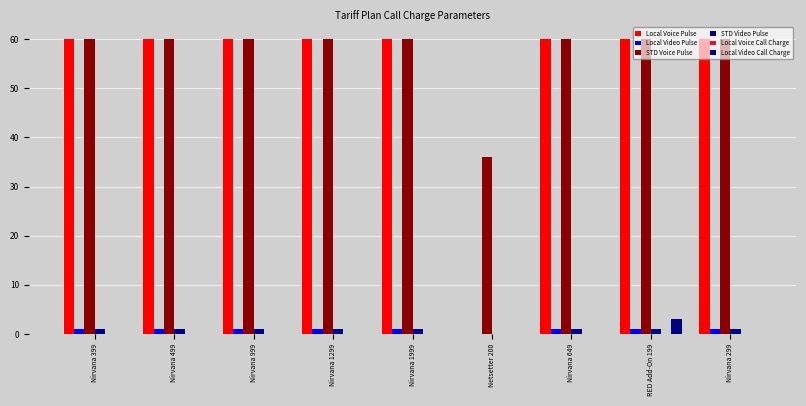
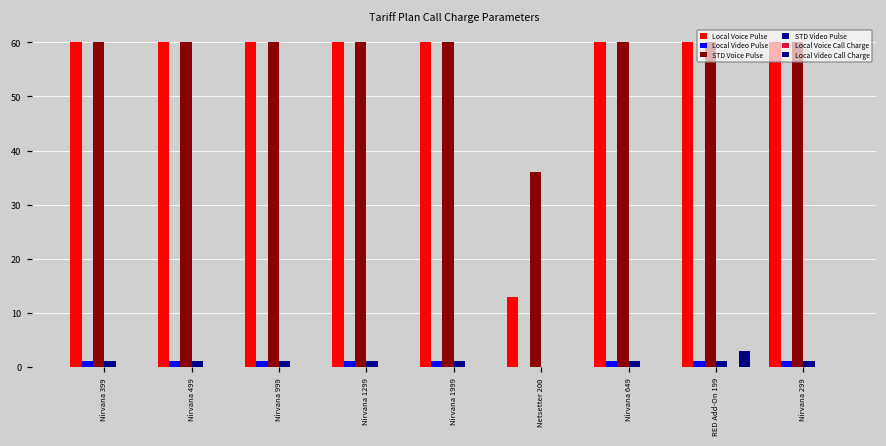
  {
    "Local Voice Pulse": {
      "Nirvana 399": 60,
      "Nirvana 499": 60,
      "Nirvana 999": 60,
      "Nirvana 1299": 60,
      "Nirvana 1999": 60,
-     "Netsetter 200": 0,
+     "Netsetter 200": 13,
      "Nirvana 649": 60,
      "RED Add-On 199": 60
    },
    "Local Video Pulse": {
      "Nirvana 399": 1,
      "Nirvana 499": 1,
      "Nirvana 999": 1,
      "Nirvana 1299": 1,
      "Nirvana 1999": 1,
      "Netsetter 200": 0,
      "Nirvana 649": 1,
      "RED Add-On 199": 1,
      "Nirvana 299": 1
    },
    "STD Voice Pulse": {
      "Nirvana 399": 60,
      "Nirvana 499": 60,
      "Nirvana 999": 60,
      "Nirvana 1299": 60,
      "Nirvana 1999": 60,
      "Netsetter 200": 36,
      "Nirvana 649": 60
    },
    "Local Voice Call Charge": {
      "Nirvana 399": 0,
      "Nirvana 499": 0,
      "Nirvana 999": 0,
      "Nirvana 1299": 0,
      "Nirvana 1999": 0,
      "Netsetter 200": 0,
      "Nirvana 649": 0,
      "RED Add-On 199": 0,
      "Nirvana 299": 0
    }
  }
